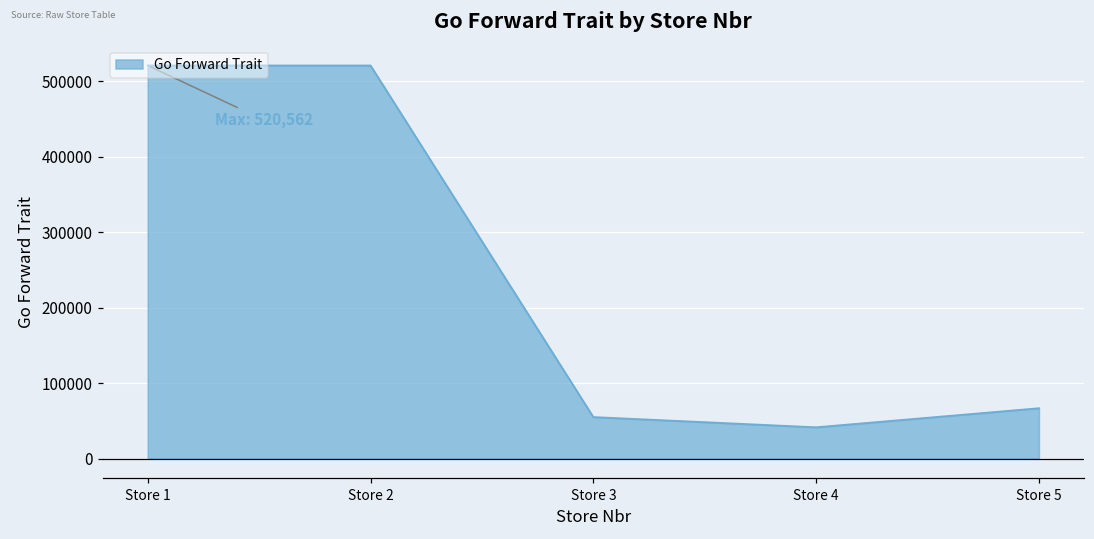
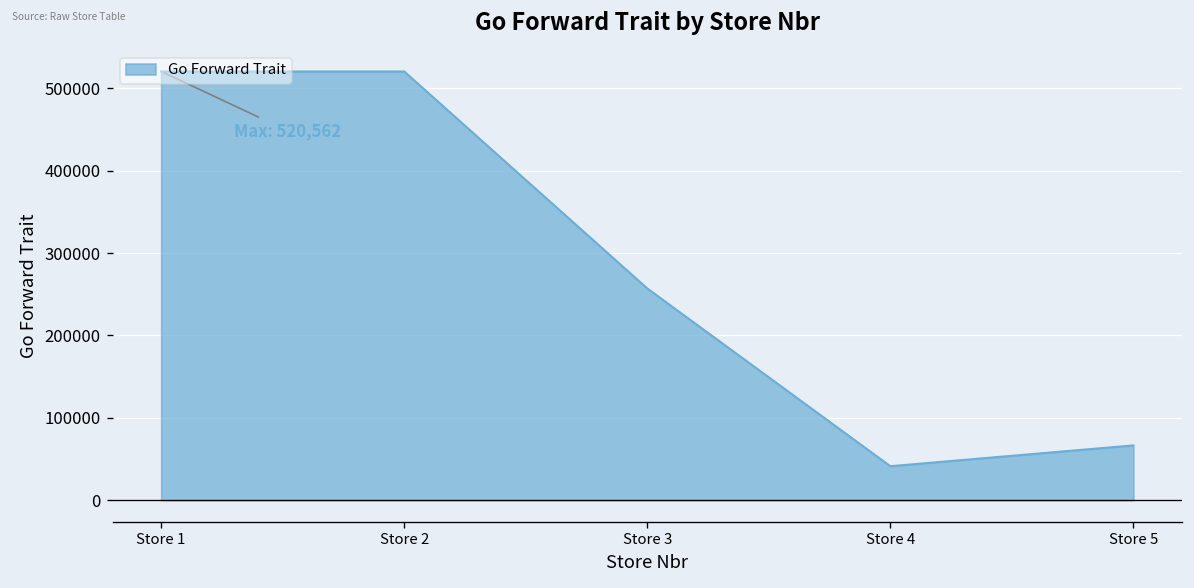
  {
    "Store 2": 520000,
-   "Store 3": 50000,
+   "Store 3": 260000,
    "Store 4": 40000,
    "Store 5": 70000
  }
